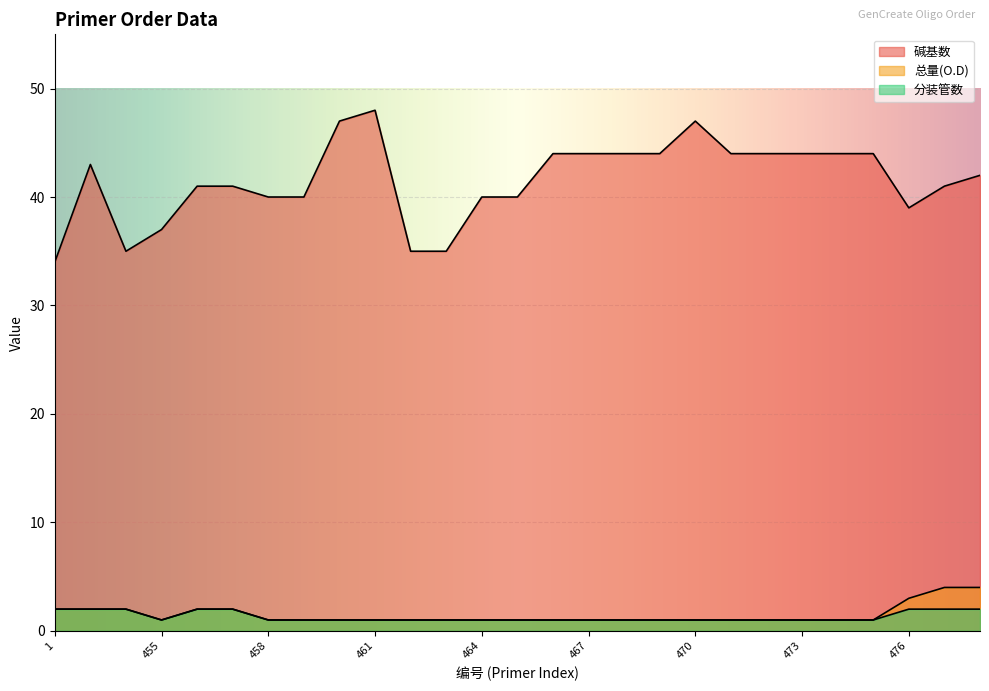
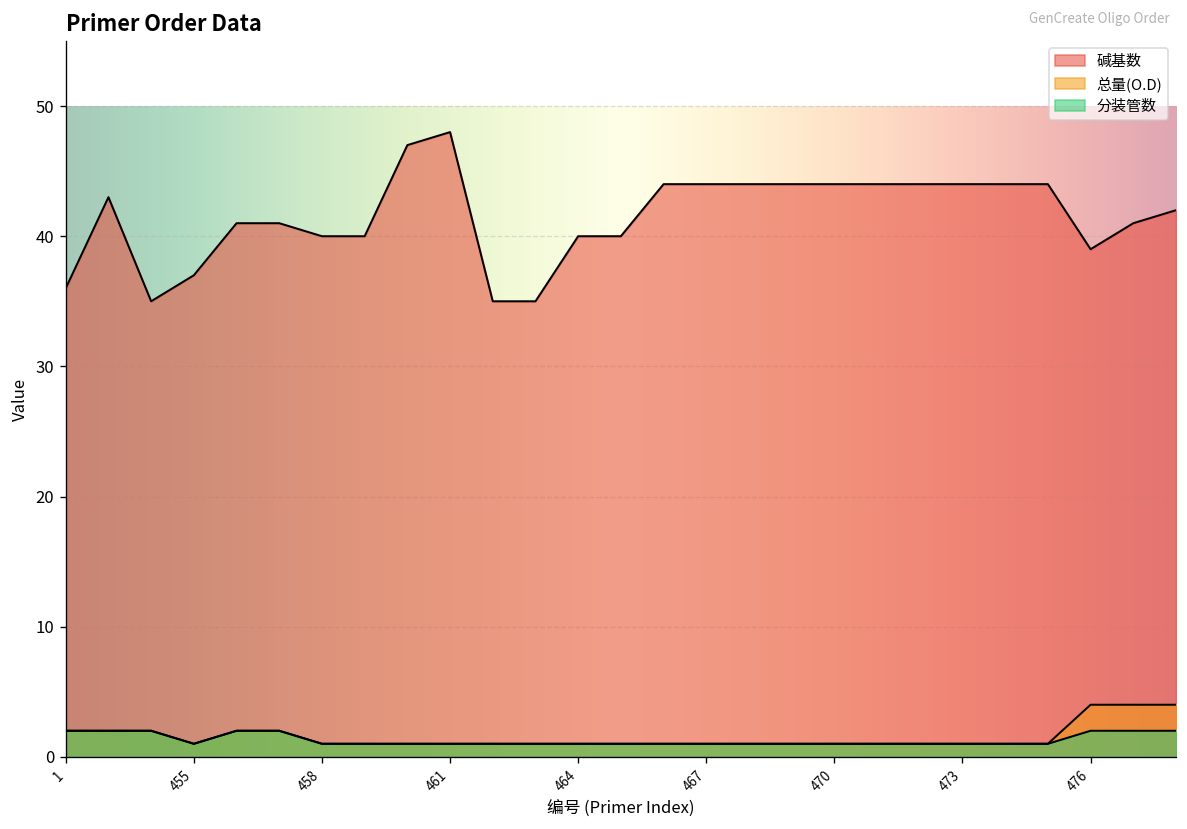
  {
    "碱基数": {
-     "1": 34,
+     "1": 36,
      "455": 37,
      "458": 40,
      "461": 48,
      "464": 40,
      "467": 44,
-     "470": 47,
+     "470": 44,
      "473": 44,
      "476": 39
    },
    "总量(O.D)": {
-     "476": 3
+     "476": 4
    },
    "分装管数": {
      "476": 2
    }
  }
